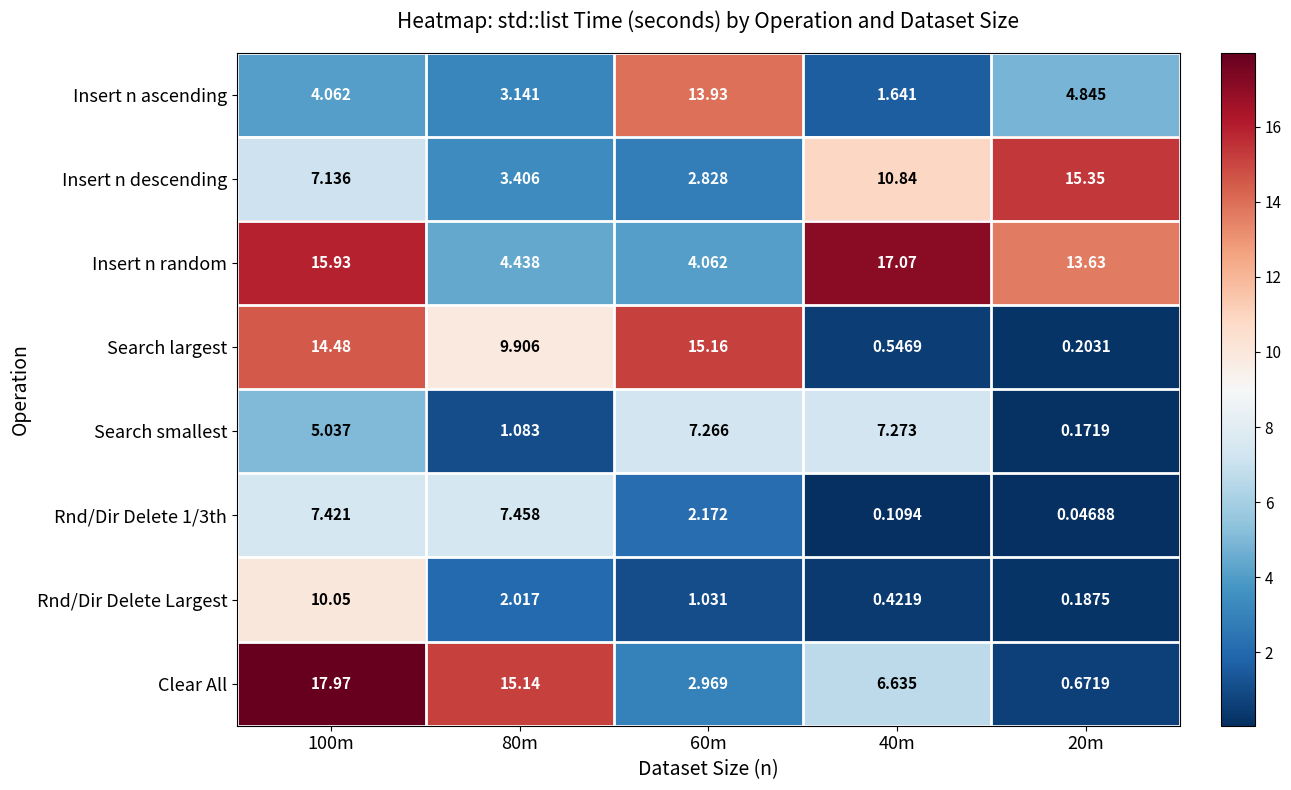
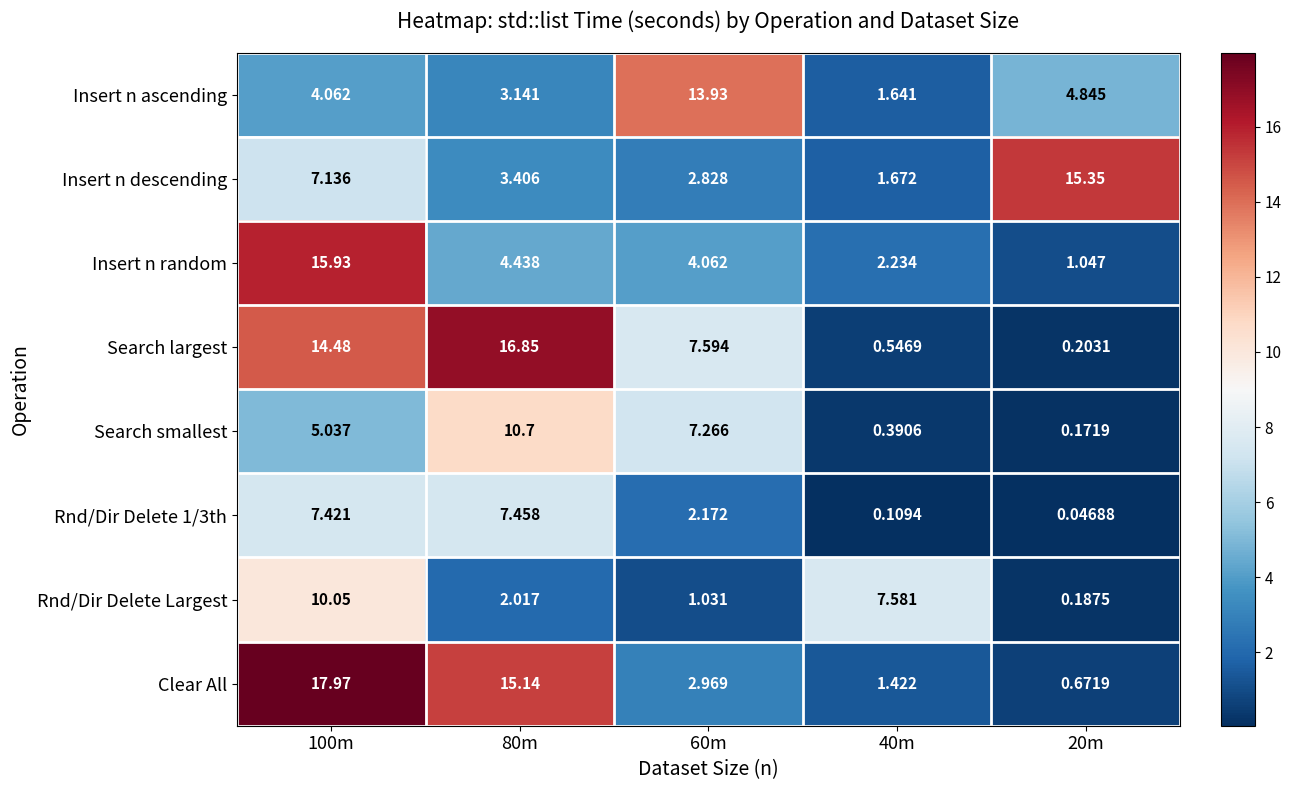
  {
    "Insert n ascending": {
      "100m": 4.062,
      "80m": 3.141,
      "60m": 13.93,
      "40m": 1.641,
      "20m": 4.845
    },
    "Insert n descending": {
      "100m": 7.136,
      "80m": 3.406,
      "60m": 2.828,
-     "40m": 10.84,
+     "40m": 1.672,
      "20m": 15.35
    },
    "Insert n random": {
      "100m": 15.93,
      "80m": 4.438,
      "60m": 4.062,
-     "40m": 17.07,
-     "20m": 13.63
+     "40m": 2.234,
+     "20m": 1.047
    },
    "Search largest": {
      "100m": 14.48,
-     "80m": 9.906,
-     "60m": 15.16,
+     "80m": 16.85,
+     "60m": 7.594,
      "40m": 0.5469,
      "20m": 0.2031
    },
    "Search smallest": {
      "100m": 5.037,
-     "80m": 1.083,
+     "80m": 10.7,
      "60m": 7.266,
-     "40m": 7.273,
+     "40m": 0.3906,
      "20m": 0.1719
    },
    "Rnd/Dir Delete 1/3th": {
      "100m": 7.421,
      "80m": 7.458,
      "60m": 2.172,
      "40m": 0.1094,
      "20m": 0.04688
    },
    "Rnd/Dir Delete Largest": {
      "100m": 10.05,
      "80m": 2.017,
      "60m": 1.031,
-     "40m": 0.4219,
+     "40m": 7.581,
      "20m": 0.1875
    },
    "Clear All": {
      "100m": 17.97,
      "80m": 15.14,
      "60m": 2.969,
-     "40m": 6.635,
+     "40m": 1.422,
      "20m": 0.6719
    }
  }
